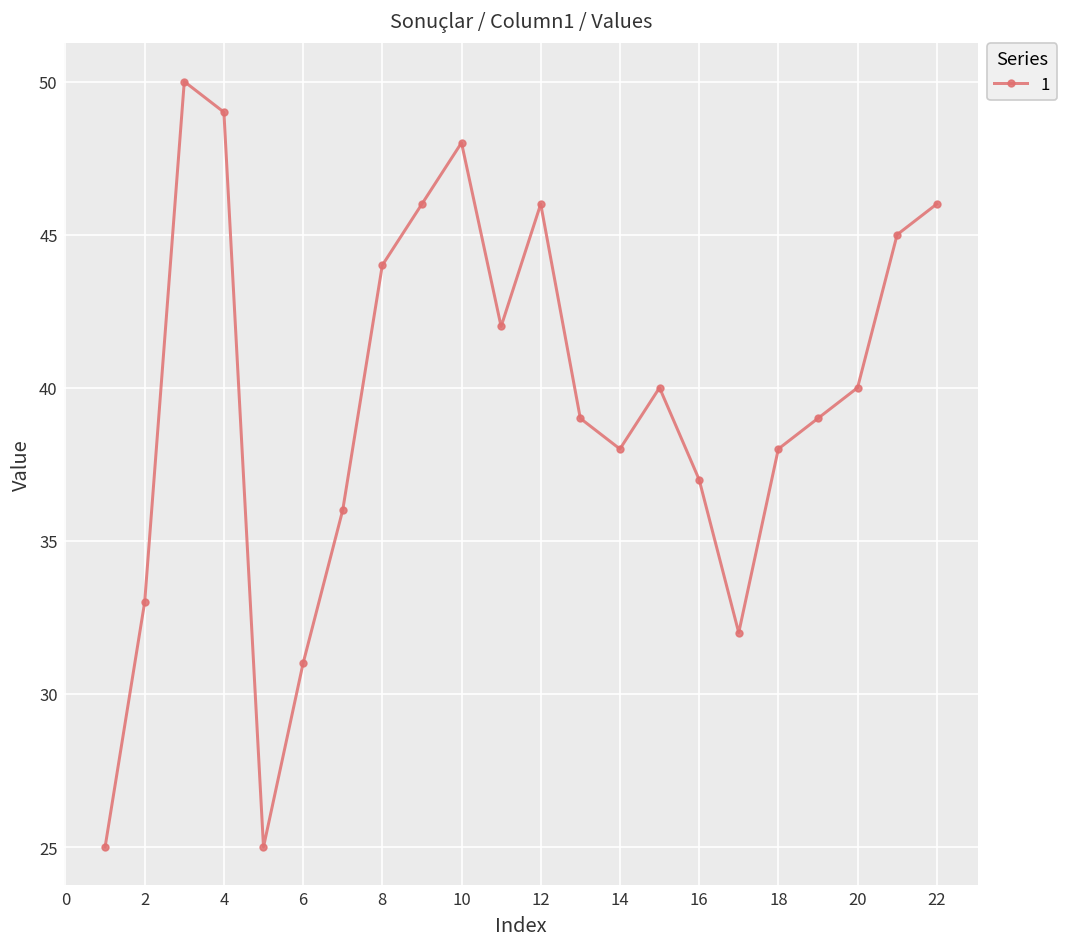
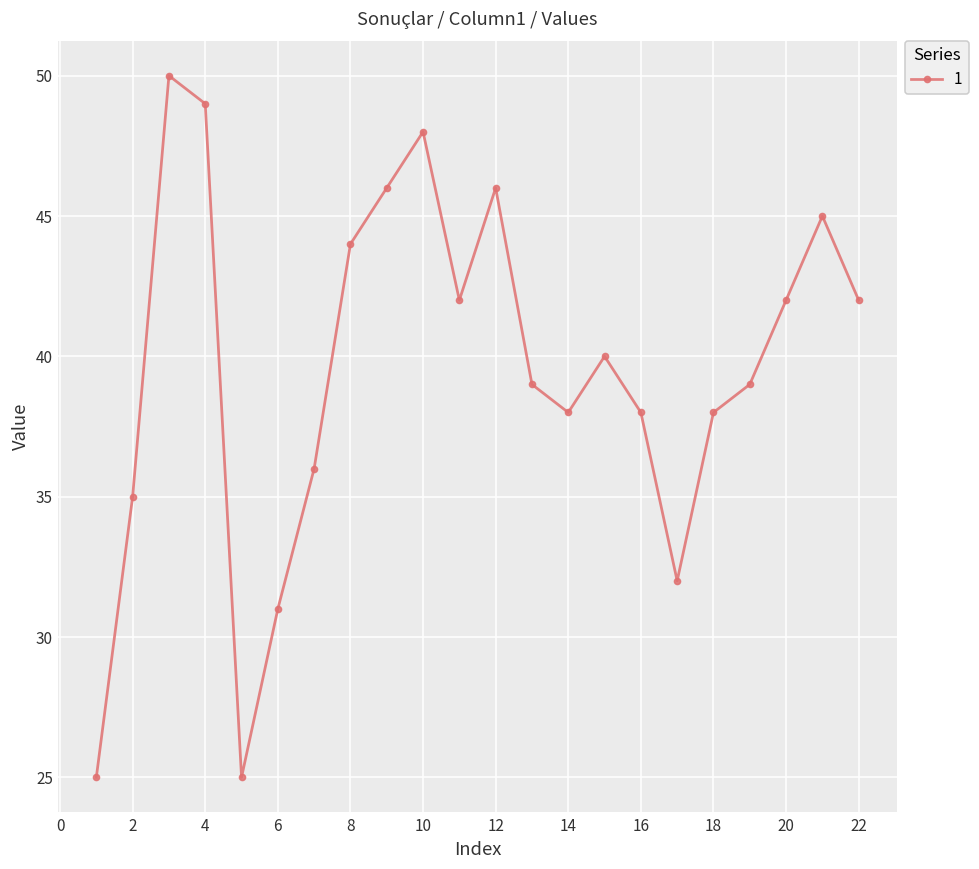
  {
-   "2": 33,
+   "2": 35,
    "4": 49,
    "6": 31,
    "8": 44,
    "10": 48,
    "12": 46,
    "14": 38,
-   "16": 37,
+   "16": 38,
    "18": 38,
-   "20": 40,
-   "22": 46
+   "20": 42,
+   "22": 42
  }
